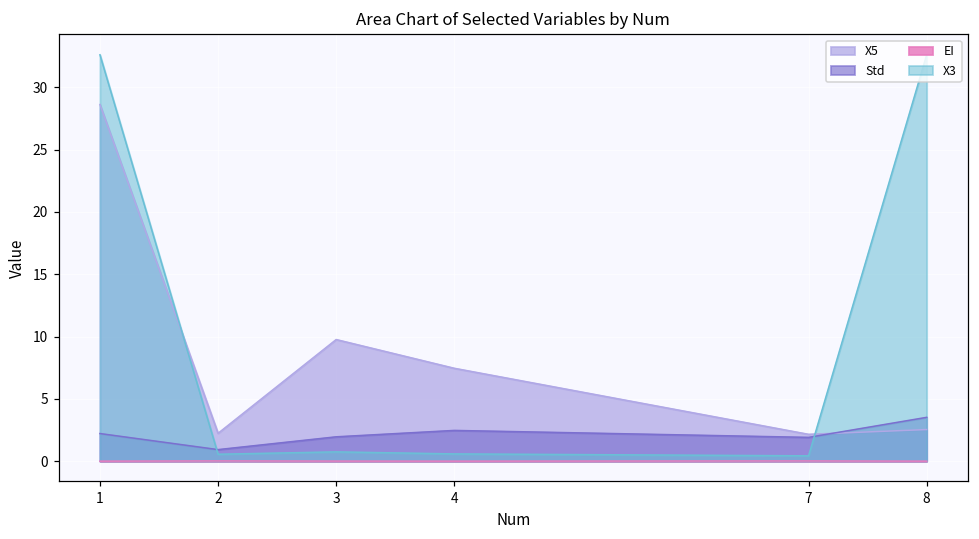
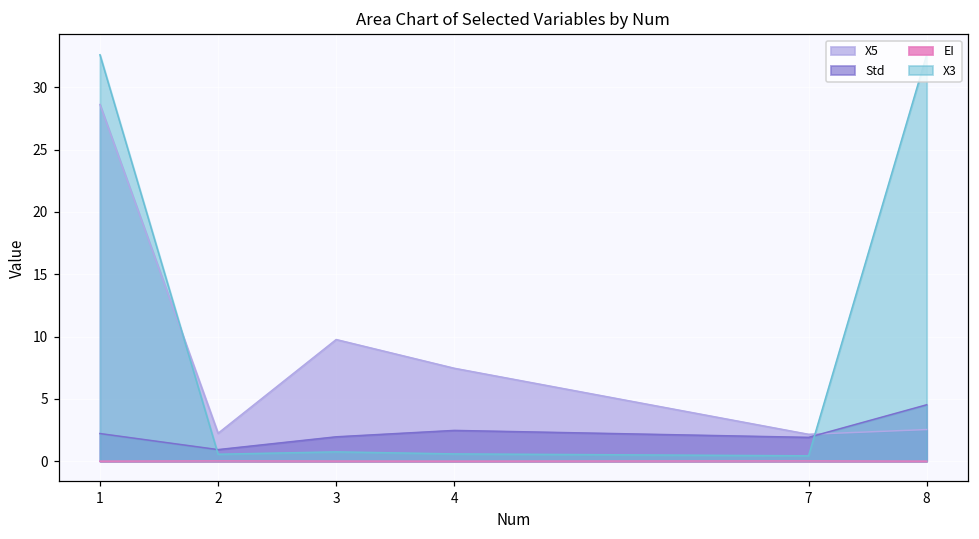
  {
    "Std": {
      "1": 2.2,
      "2": 0.9,
      "3": 2.0,
      "4": 2.5,
      "7": 1.9,
-     "8": 3.5
+     "8": 4.5
    },
    "EI": {
      "1": 0.0,
      "2": 0.0,
      "3": 0.0,
      "4": 0.0,
      "7": 0.0,
      "8": 0.0
    }
  }
